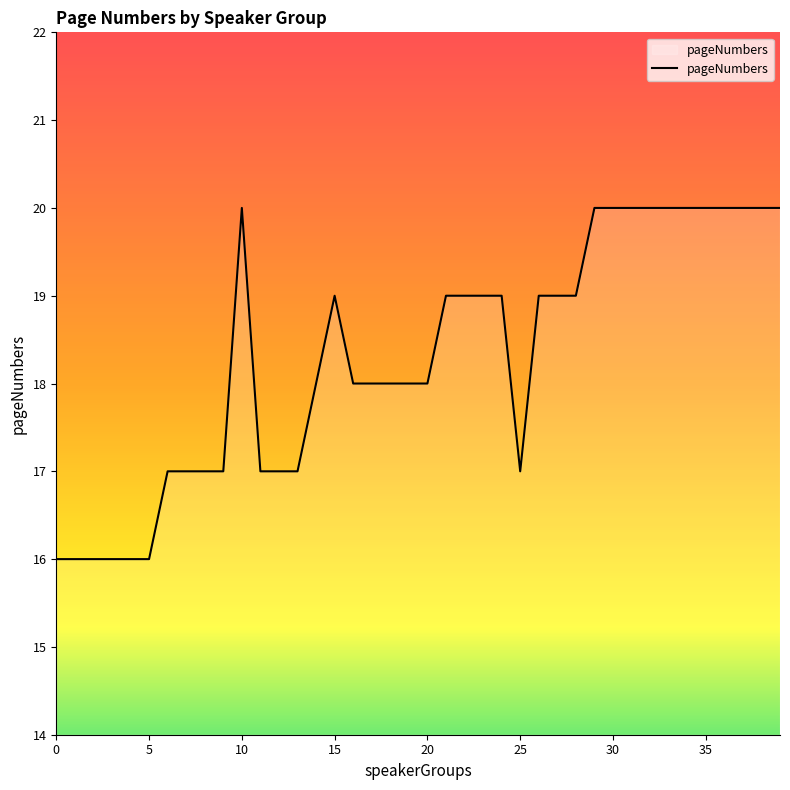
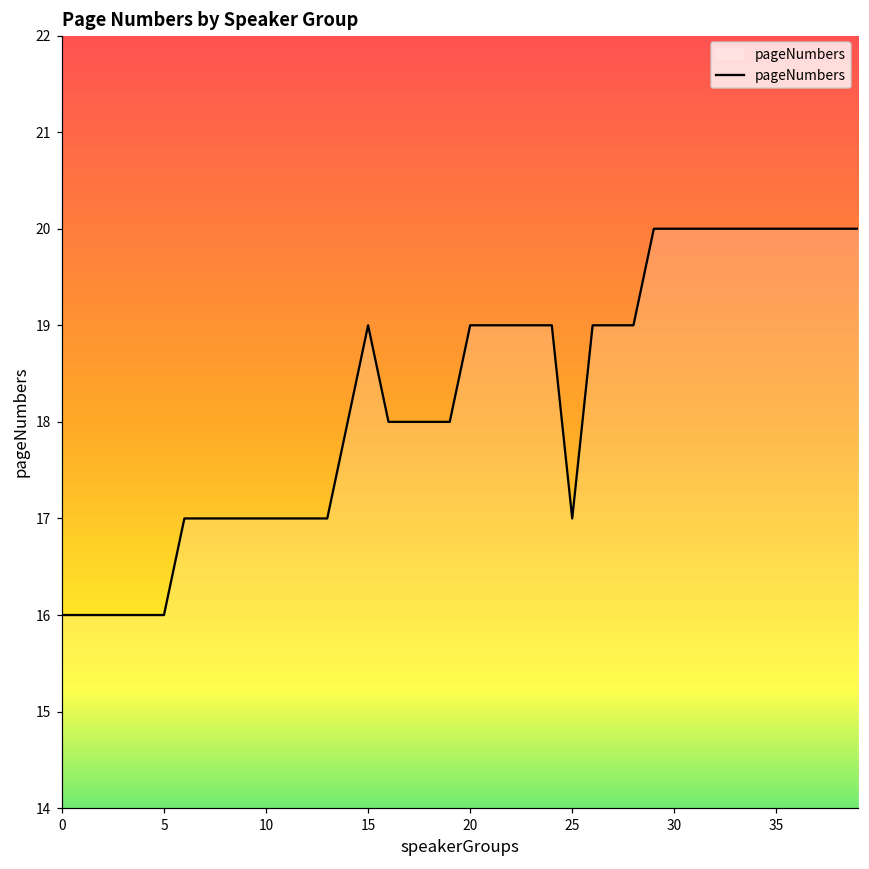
  {
    "0": 16,
    "5": 16,
-   "10": 20,
+   "10": 17,
    "15": 19,
-   "20": 18,
+   "20": 19,
    "25": 17,
    "30": 20,
    "35": 20
  }
